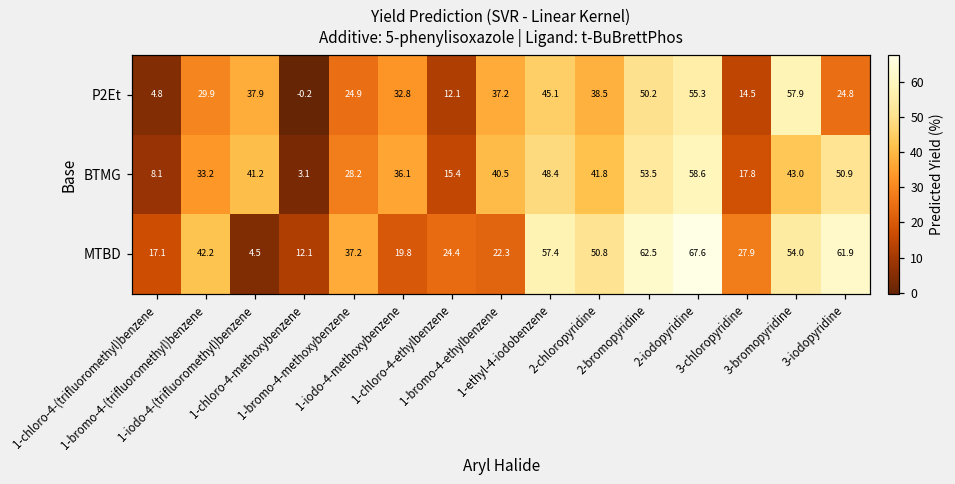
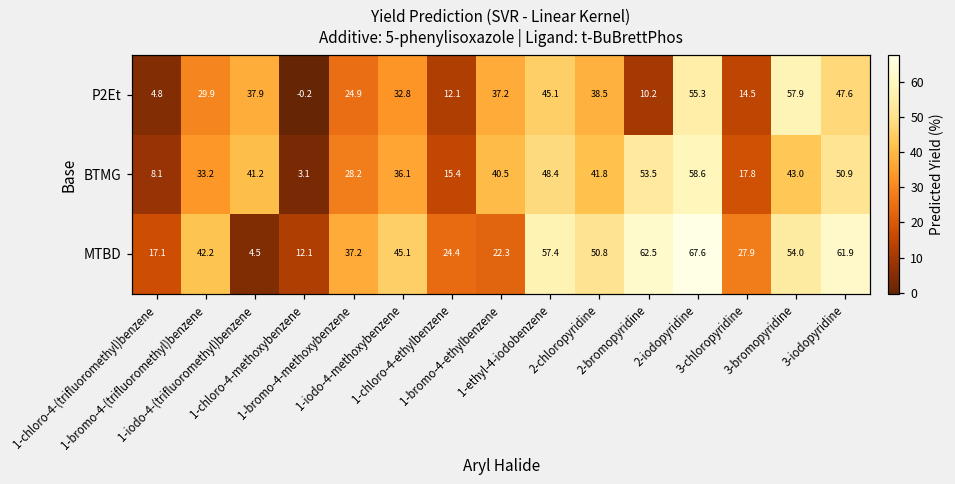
  {
    "P2Et": {
      "1-chloro-4-(trifluoromethyl)benzene": 4.8,
      "1-bromo-4-(trifluoromethyl)benzene": 29.9,
      "1-iodo-4-(trifluoromethyl)benzene": 37.9,
      "1-chloro-4-methoxybenzene": -0.2,
      "1-bromo-4-methoxybenzene": 24.9,
      "1-iodo-4-methoxybenzene": 32.8,
      "1-chloro-4-ethylbenzene": 12.1,
      "1-bromo-4-ethylbenzene": 37.2,
      "1-ethyl-4-iodobenzene": 45.1,
      "2-chloropyridine": 38.5,
-     "2-bromopyridine": 50.2,
+     "2-bromopyridine": 10.2,
      "2-iodopyridine": 55.3,
      "3-chloropyridine": 14.5,
      "3-bromopyridine": 57.9,
-     "3-iodopyridine": 24.8
+     "3-iodopyridine": 47.6
    },
    "BTMG": {
      "1-chloro-4-(trifluoromethyl)benzene": 8.1,
      "1-bromo-4-(trifluoromethyl)benzene": 33.2,
      "1-iodo-4-(trifluoromethyl)benzene": 41.2,
      "1-chloro-4-methoxybenzene": 3.1,
      "1-bromo-4-methoxybenzene": 28.2,
      "1-iodo-4-methoxybenzene": 36.1,
      "1-chloro-4-ethylbenzene": 15.4,
      "1-bromo-4-ethylbenzene": 40.5,
      "1-ethyl-4-iodobenzene": 48.4,
      "2-chloropyridine": 41.8,
      "2-bromopyridine": 53.5,
      "2-iodopyridine": 58.6,
      "3-chloropyridine": 17.8,
      "3-bromopyridine": 43.0,
      "3-iodopyridine": 50.9
    },
    "MTBD": {
      "1-chloro-4-(trifluoromethyl)benzene": 17.1,
      "1-bromo-4-(trifluoromethyl)benzene": 42.2,
      "1-iodo-4-(trifluoromethyl)benzene": 4.5,
      "1-chloro-4-methoxybenzene": 12.1,
      "1-bromo-4-methoxybenzene": 37.2,
-     "1-iodo-4-methoxybenzene": 19.8,
+     "1-iodo-4-methoxybenzene": 45.1,
      "1-chloro-4-ethylbenzene": 24.4,
      "1-bromo-4-ethylbenzene": 22.3,
      "1-ethyl-4-iodobenzene": 57.4,
      "2-chloropyridine": 50.8,
      "2-bromopyridine": 62.5,
      "2-iodopyridine": 67.6,
      "3-chloropyridine": 27.9,
      "3-bromopyridine": 54.0,
      "3-iodopyridine": 61.9
    }
  }
